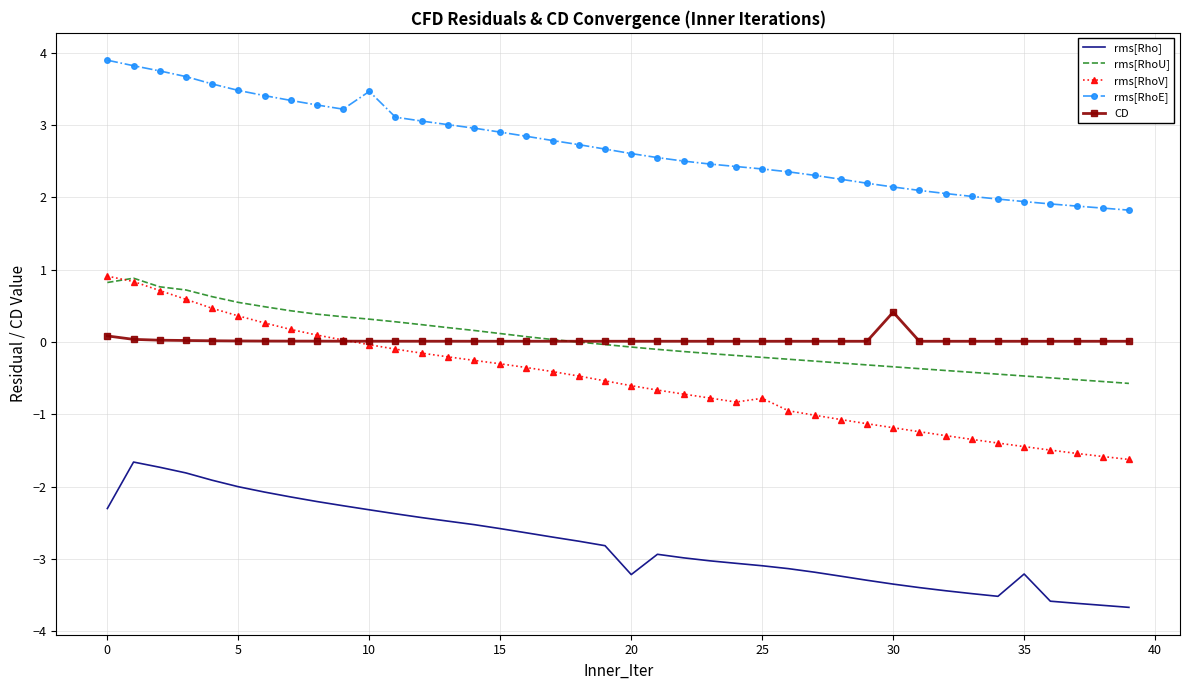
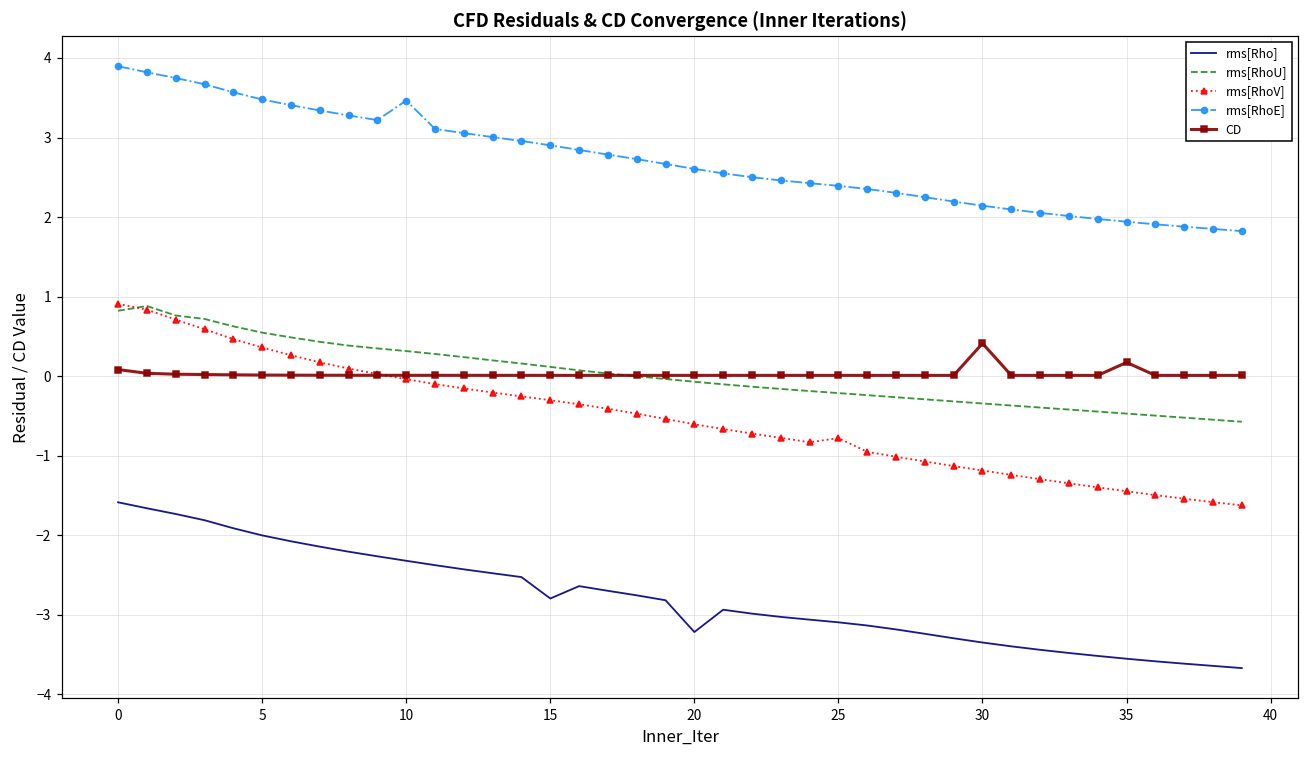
  {
    "rms[Rho]": {
-     "0": -2.3,
+     "0": -1.6,
      "5": -2.0,
      "10": -2.3,
-     "15": -2.6,
+     "15": -2.8,
      "20": -3.2,
      "25": -3.1,
      "30": -3.3,
-     "35": -3.2
+     "35": -3.6
    },
    "rms[RhoU]": {
      "0": 0.8,
      "5": 0.5,
      "10": 0.3,
      "15": 0.1,
      "20": -0.1,
      "25": -0.2,
      "30": -0.3,
      "35": -0.5
    },
    "rms[RhoV]": {
      "0": 0.9,
      "5": 0.4,
      "10": 0.0,
      "15": -0.3,
      "20": -0.6,
      "25": -0.8,
      "30": -1.2,
      "35": -1.4
    },
    "rms[RhoE]": {
      "0": 3.9,
      "5": 3.5,
      "10": 3.5,
      "15": 2.9,
      "20": 2.6,
      "25": 2.4,
      "30": 2.1,
      "35": 1.9
    },
    "CD": {
      "0": 0.1,
      "5": 0.0,
      "10": 0.0,
      "15": 0.0,
      "20": 0.0,
      "25": 0.0,
      "30": 0.4,
-     "35": 0.0
+     "35": 0.2
    }
  }
